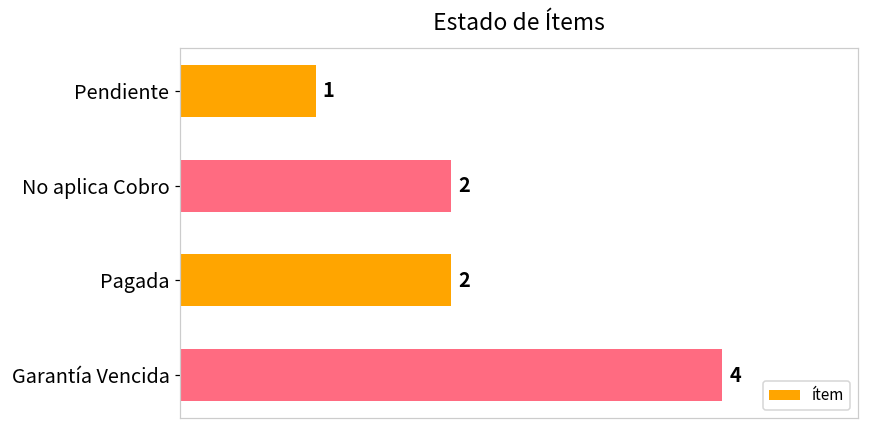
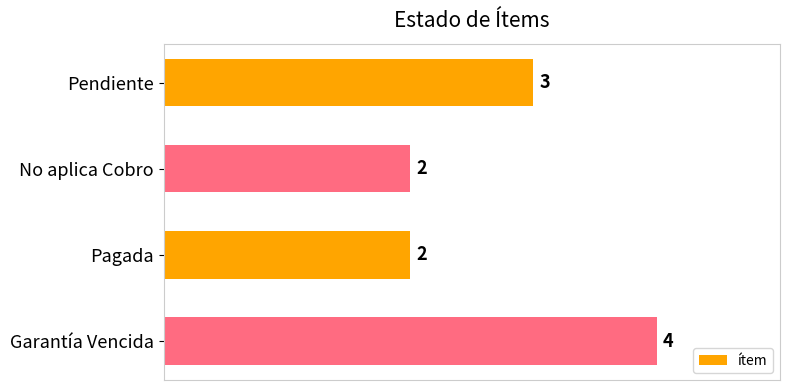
  {
-   "Pendiente": 1,
+   "Pendiente": 3,
    "No aplica Cobro": 2,
    "Pagada": 2,
    "Garantía Vencida": 4
  }
